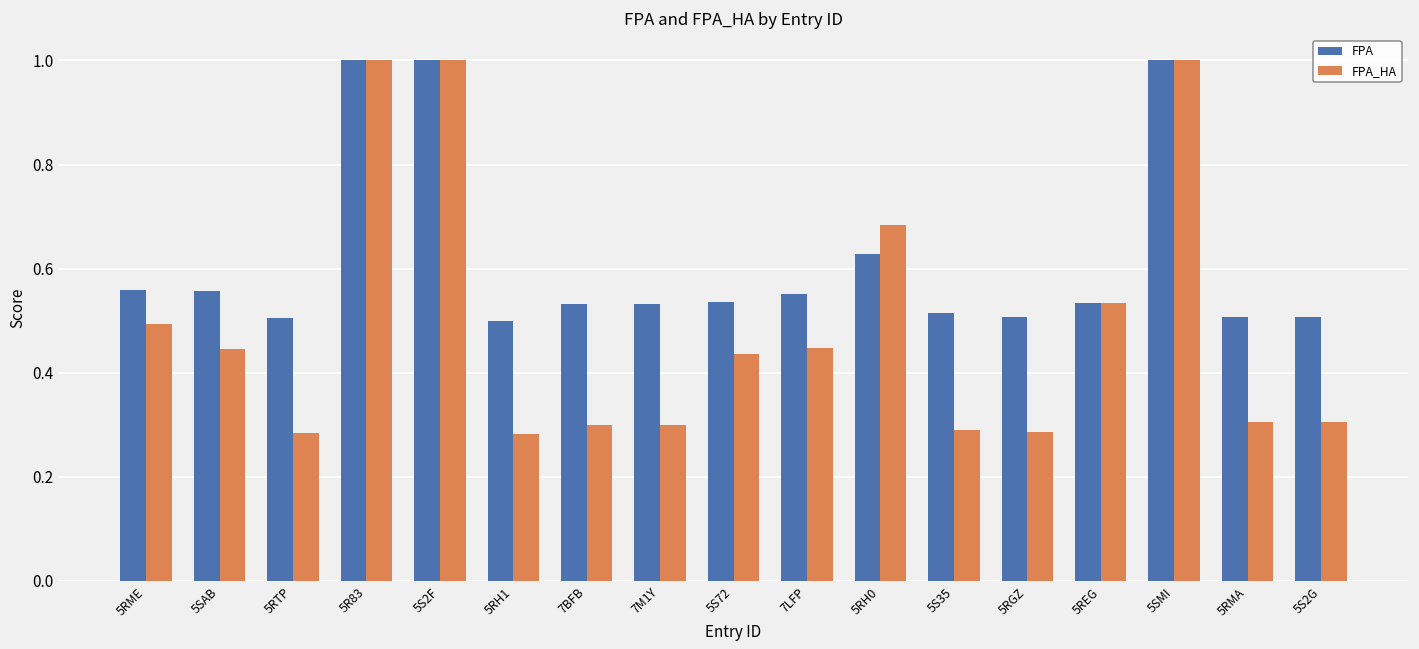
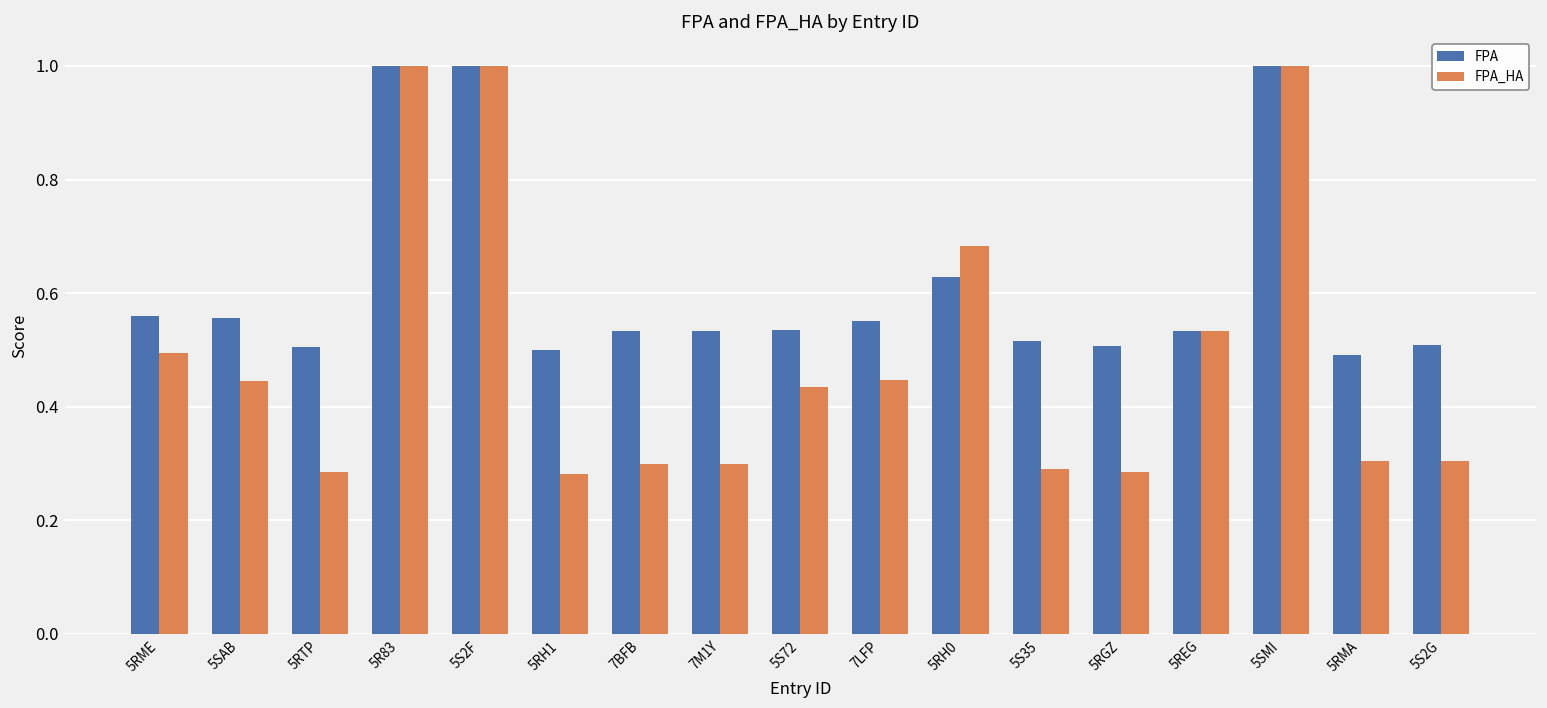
  {
    "FPA": {
      "5RME": 0.56,
      "5SAB": 0.56,
      "5RTP": 0.50,
      "5R83": 1.00,
      "5S2F": 1.00,
      "5RH1": 0.50,
      "7BFB": 0.53,
      "7M1Y": 0.53,
      "5S72": 0.54,
      "7LFP": 0.55,
      "5RH0": 0.63,
      "5S35": 0.52,
      "5RGZ": 0.51,
      "5REG": 0.53,
      "5SMI": 1.00,
-     "5RMA": 0.51,
+     "5RMA": 0.49,
      "5S2G": 0.51
    },
    "FPA_HA": {
      "5RME": 0.49,
      "5SAB": 0.45,
      "5RTP": 0.28,
      "5R83": 1.00,
      "5S2F": 1.00,
      "5RH1": 0.28,
      "7BFB": 0.30,
      "7M1Y": 0.30,
      "5S72": 0.44,
      "7LFP": 0.45,
      "5RH0": 0.68,
      "5S35": 0.29,
      "5RGZ": 0.29,
      "5REG": 0.53,
      "5SMI": 1.00,
      "5RMA": 0.30,
      "5S2G": 0.30
    }
  }
